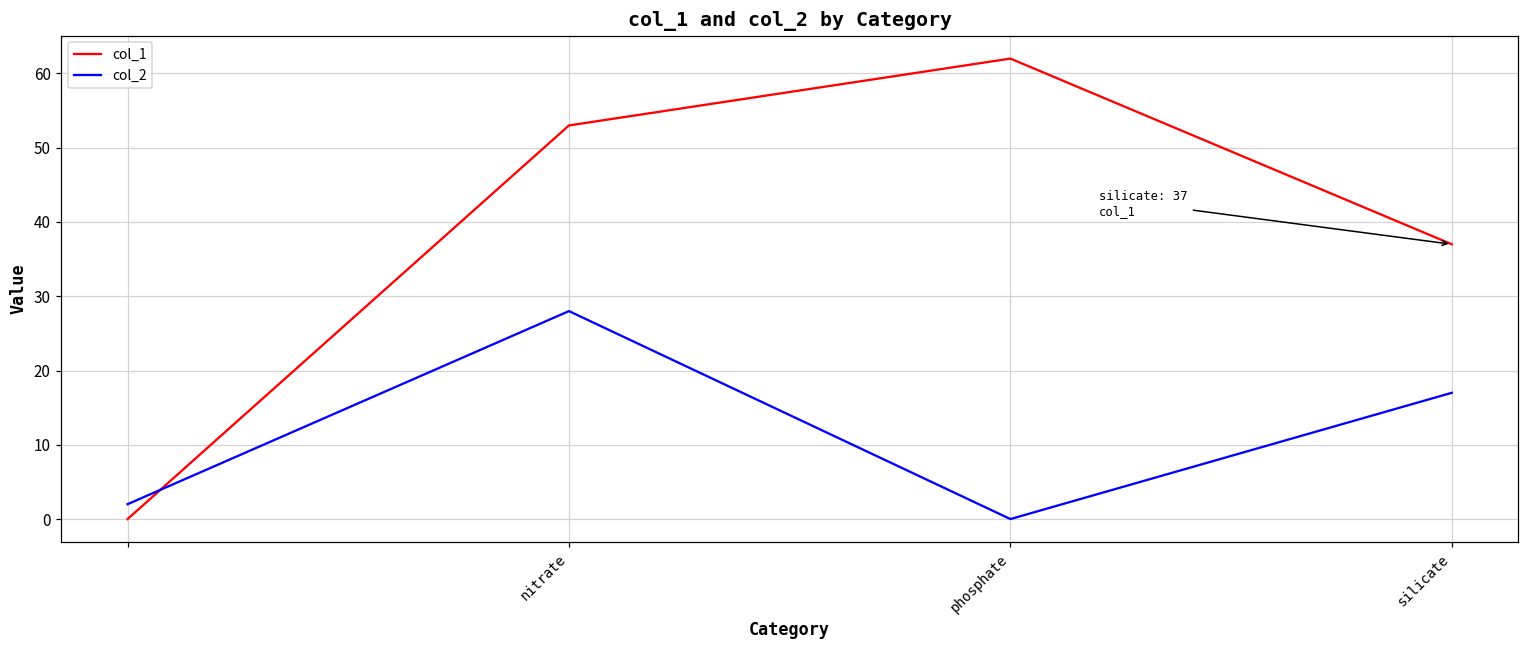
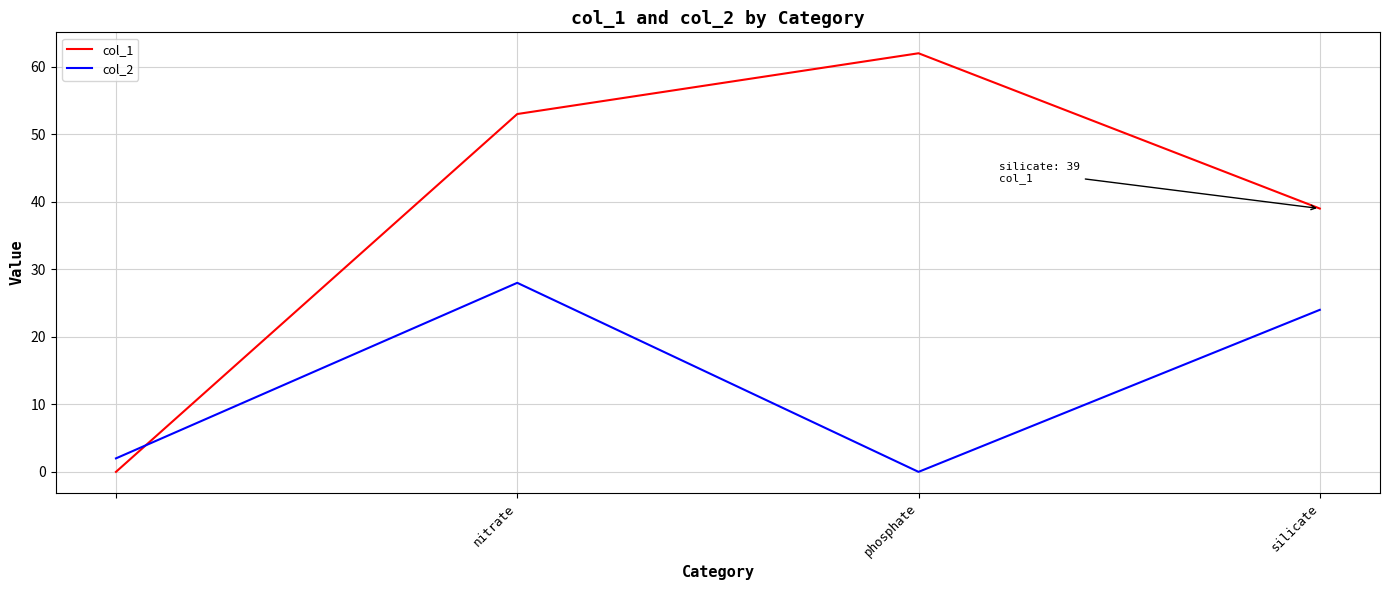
  {
    "col_1": {
-     "silicate": 37
+     "silicate": 39
    },
    "col_2": {
      "nitrate": 28,
      "phosphate": 0,
-     "silicate": 17
+     "silicate": 24
    }
  }
